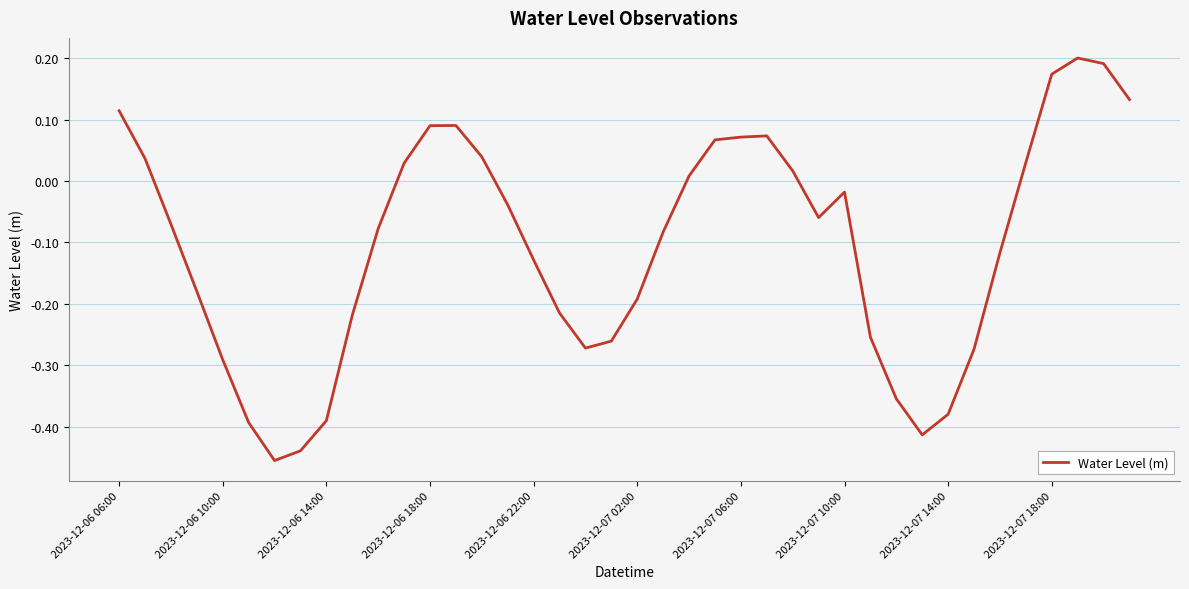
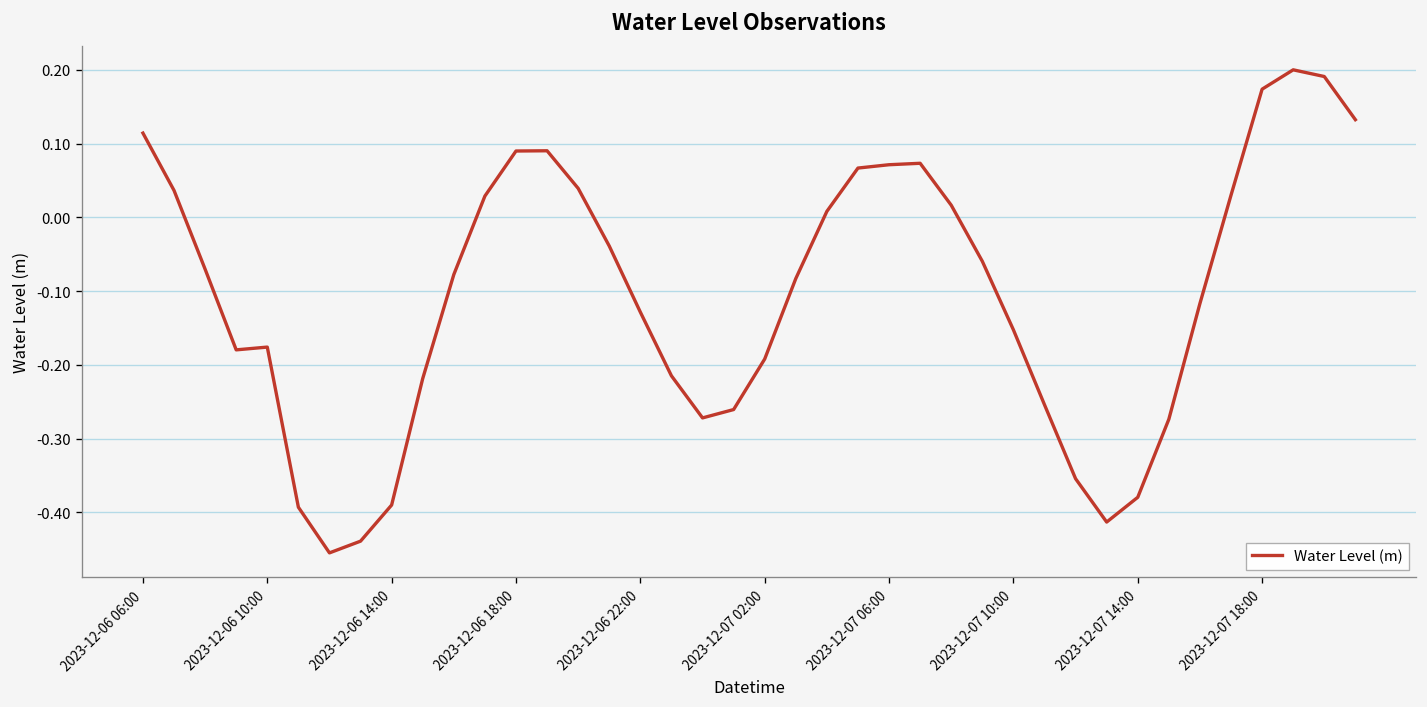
  {
    "2023-12-06 06:00": 0.11,
-   "2023-12-06 10:00": -0.29,
+   "2023-12-06 10:00": -0.18,
    "2023-12-06 14:00": -0.39,
    "2023-12-06 18:00": 0.09,
    "2023-12-06 22:00": -0.13,
    "2023-12-07 02:00": -0.19,
    "2023-12-07 06:00": 0.07,
-   "2023-12-07 10:00": -0.02,
+   "2023-12-07 10:00": -0.15,
    "2023-12-07 14:00": -0.38,
    "2023-12-07 18:00": 0.17
  }
